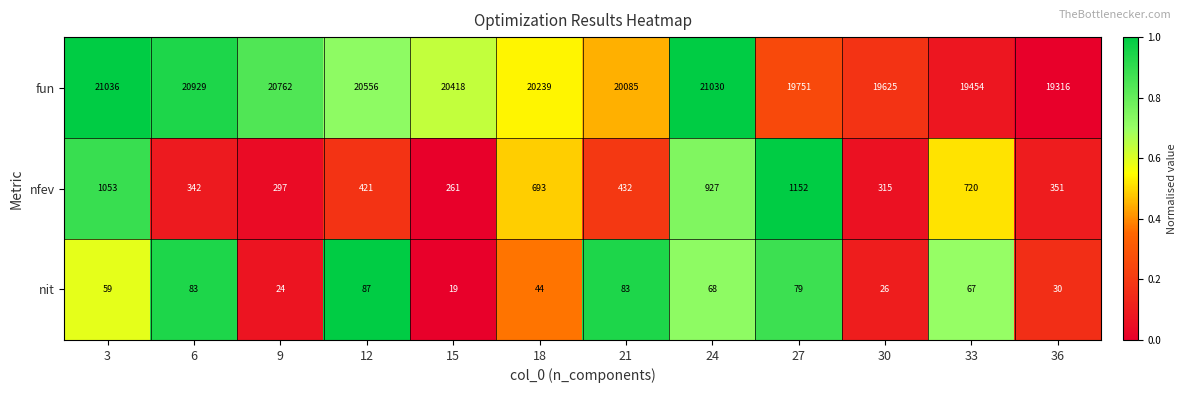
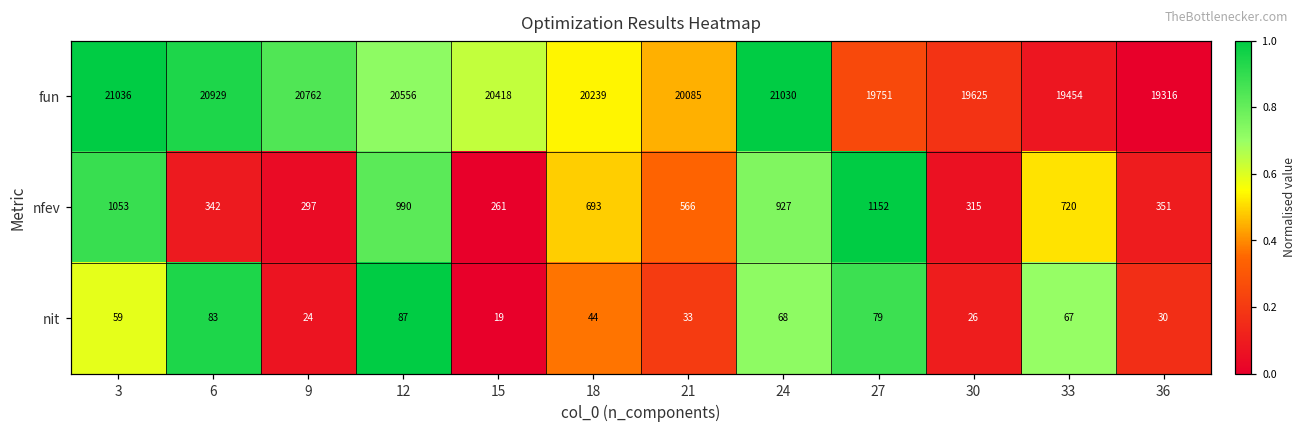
  {
    "fun": {
      "3": 21036,
      "6": 20929,
      "9": 20762,
      "12": 20556,
      "15": 20418,
      "18": 20239,
      "21": 20085,
      "24": 21030,
      "27": 19751,
      "30": 19625,
      "33": 19454,
      "36": 19316
    },
    "nfev": {
      "3": 1053,
      "6": 342,
      "9": 297,
-     "12": 421,
+     "12": 990,
      "15": 261,
      "18": 693,
-     "21": 432,
+     "21": 566,
      "24": 927,
      "27": 1152,
      "30": 315,
      "33": 720,
      "36": 351
    },
    "nit": {
      "3": 59,
      "6": 83,
      "9": 24,
      "12": 87,
      "15": 19,
      "18": 44,
-     "21": 83,
+     "21": 33,
      "24": 68,
      "27": 79,
      "30": 26,
      "33": 67,
      "36": 30
    }
  }
